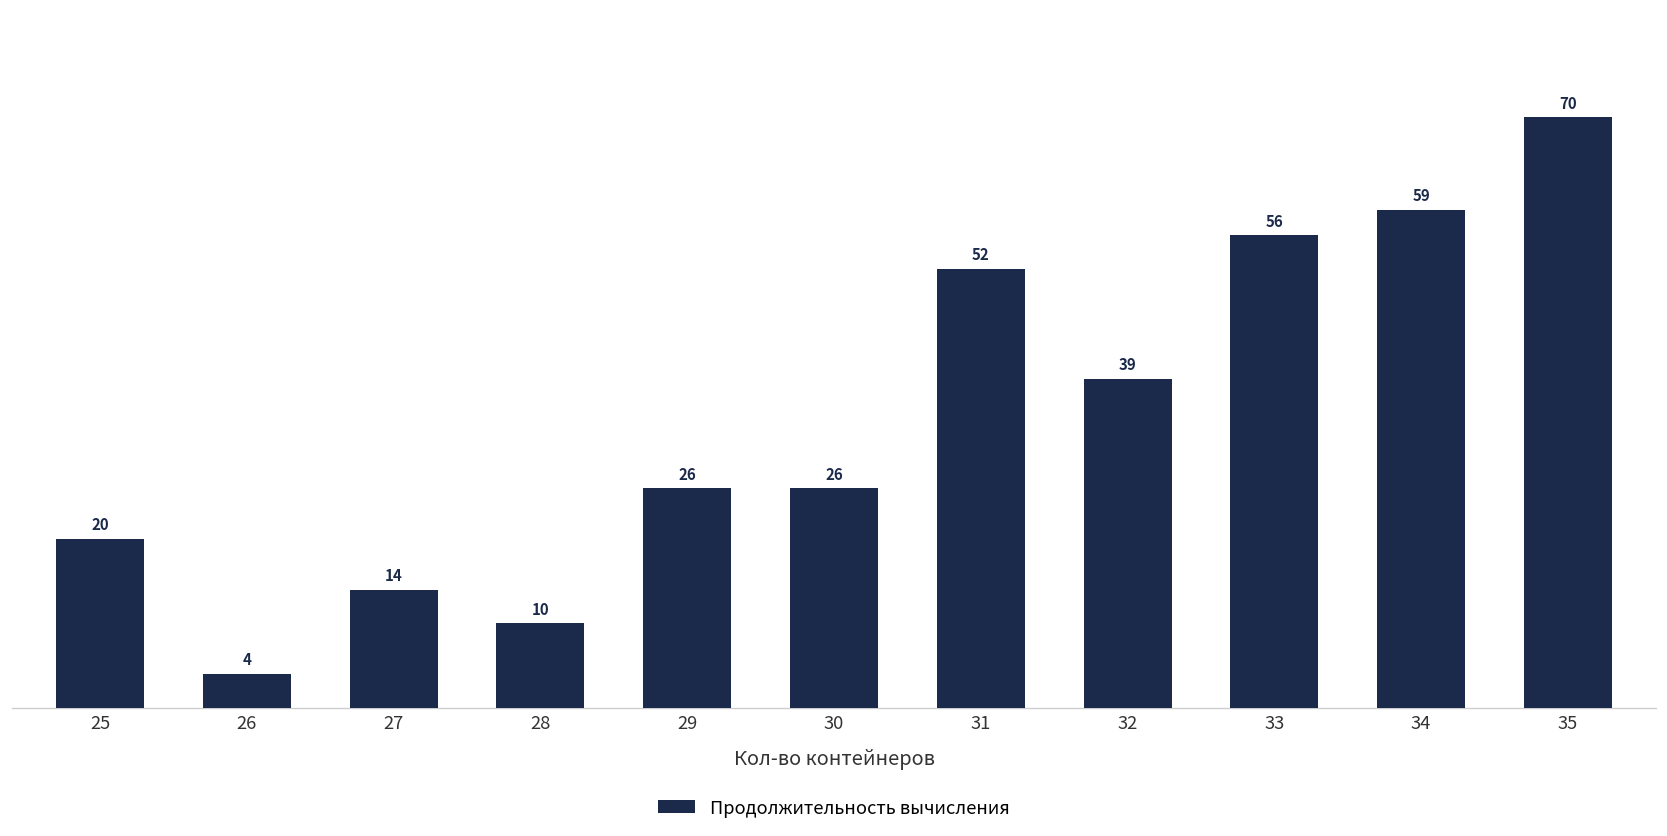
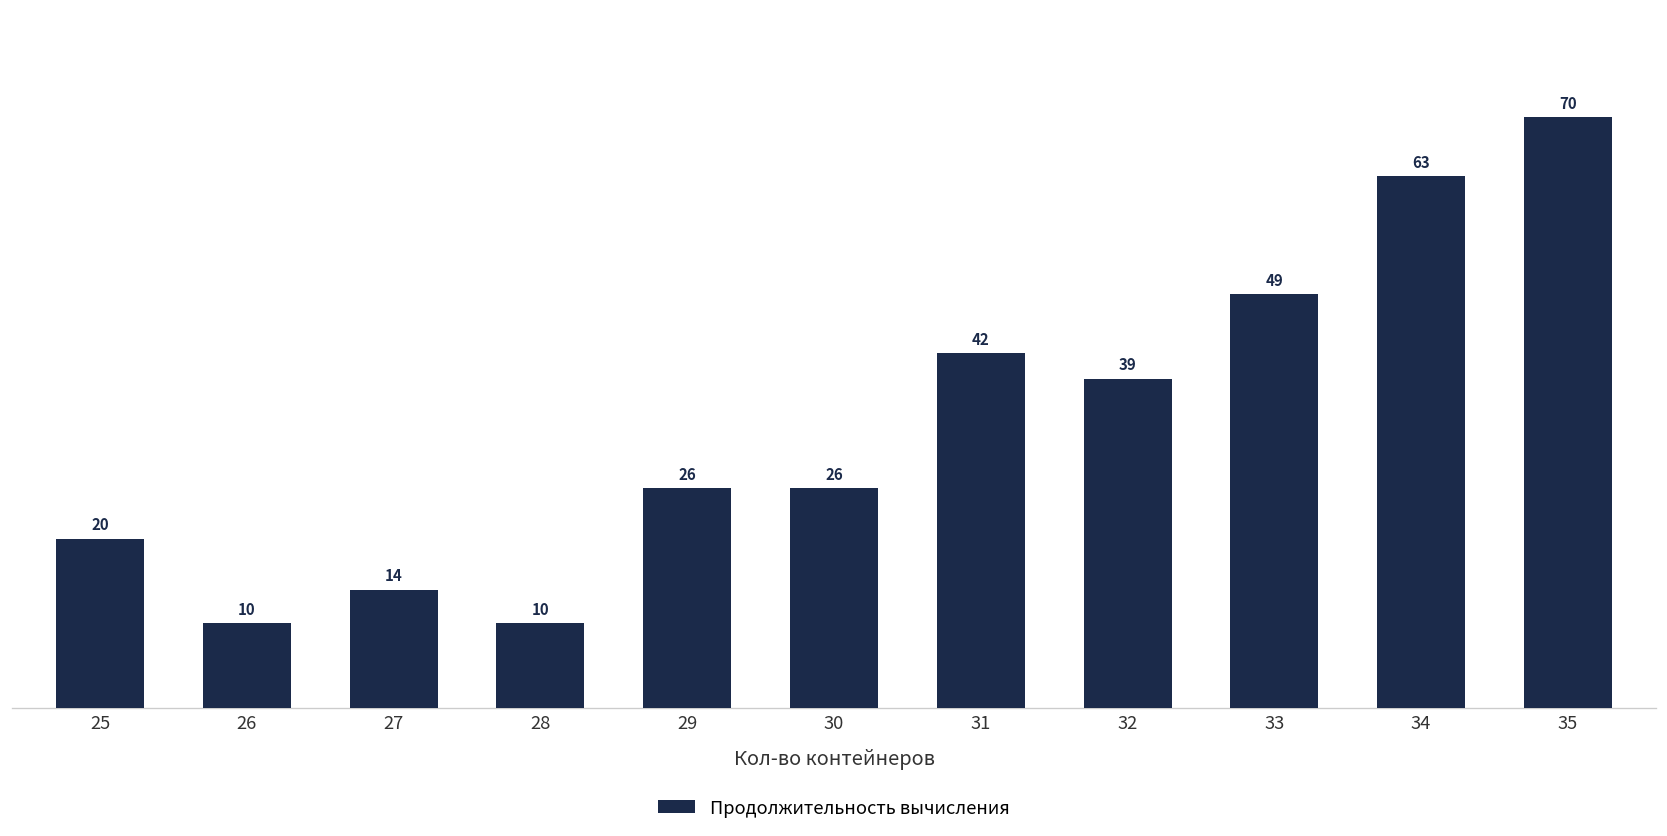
  {
    "25": 20,
-   "26": 4,
+   "26": 10,
    "27": 14,
    "28": 10,
    "29": 26,
    "30": 26,
-   "31": 52,
+   "31": 42,
    "32": 39,
-   "33": 56,
-   "34": 59,
+   "33": 49,
+   "34": 63,
    "35": 70
  }
